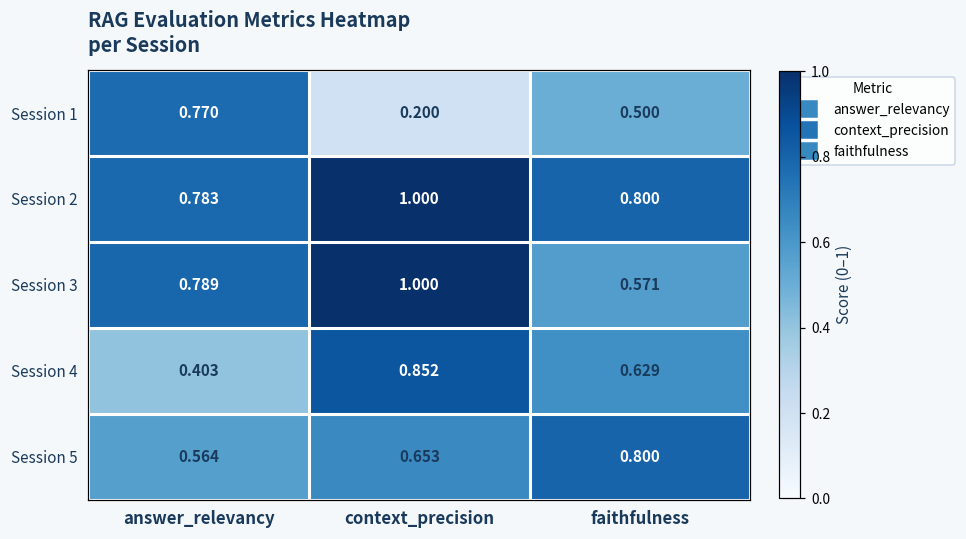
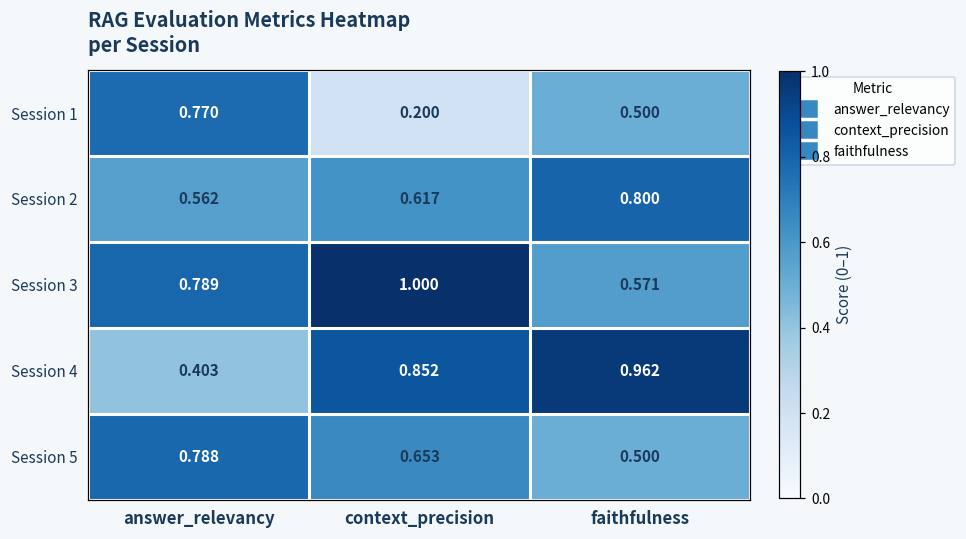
  {
    "Session 1": {
      "answer_relevancy": 0.770,
      "context_precision": 0.200,
      "faithfulness": 0.500
    },
    "Session 2": {
-     "answer_relevancy": 0.783,
-     "context_precision": 1.000,
+     "answer_relevancy": 0.562,
+     "context_precision": 0.617,
      "faithfulness": 0.800
    },
    "Session 3": {
      "answer_relevancy": 0.789,
      "context_precision": 1.000,
      "faithfulness": 0.571
    },
    "Session 4": {
      "answer_relevancy": 0.403,
      "context_precision": 0.852,
-     "faithfulness": 0.629
+     "faithfulness": 0.962
    },
    "Session 5": {
-     "answer_relevancy": 0.564,
+     "answer_relevancy": 0.788,
      "context_precision": 0.653,
-     "faithfulness": 0.800
+     "faithfulness": 0.500
    }
  }
